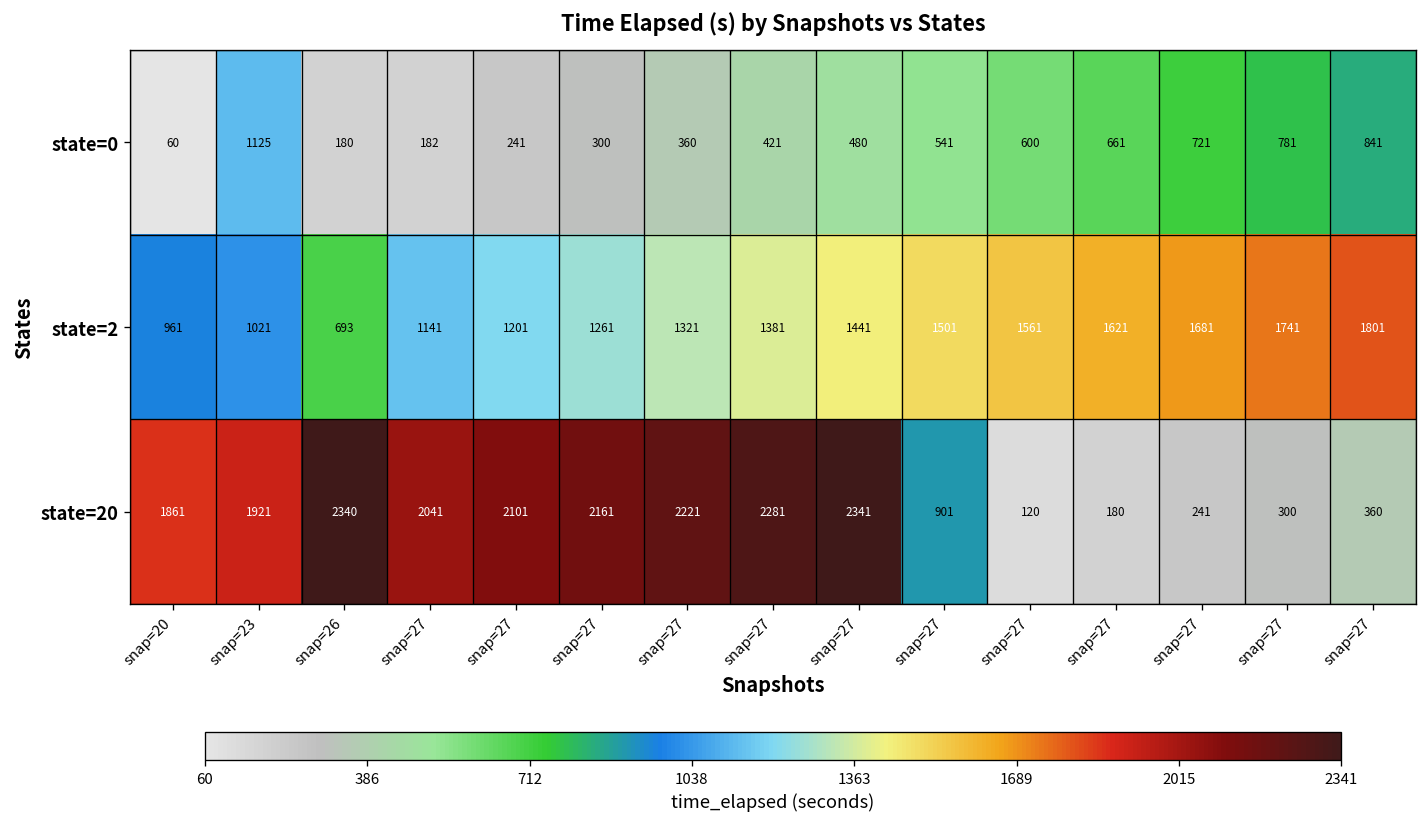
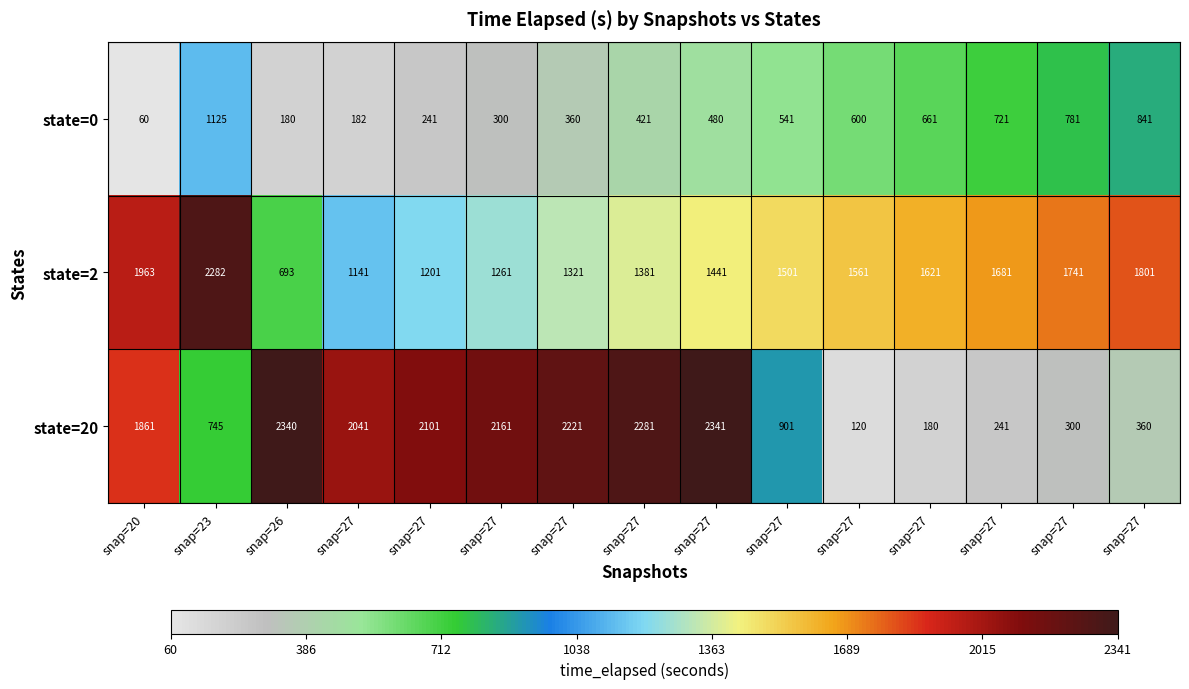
  {
    "state=0": {
      "snap=20": 60,
      "snap=23": 1125,
      "snap=26": 180
    },
    "state=2": {
-     "snap=20": 961,
-     "snap=23": 1021,
+     "snap=20": 1963,
+     "snap=23": 2282,
      "snap=26": 693
    },
    "state=20": {
      "snap=20": 1861,
-     "snap=23": 1921,
+     "snap=23": 745,
      "snap=26": 2340
    }
  }
